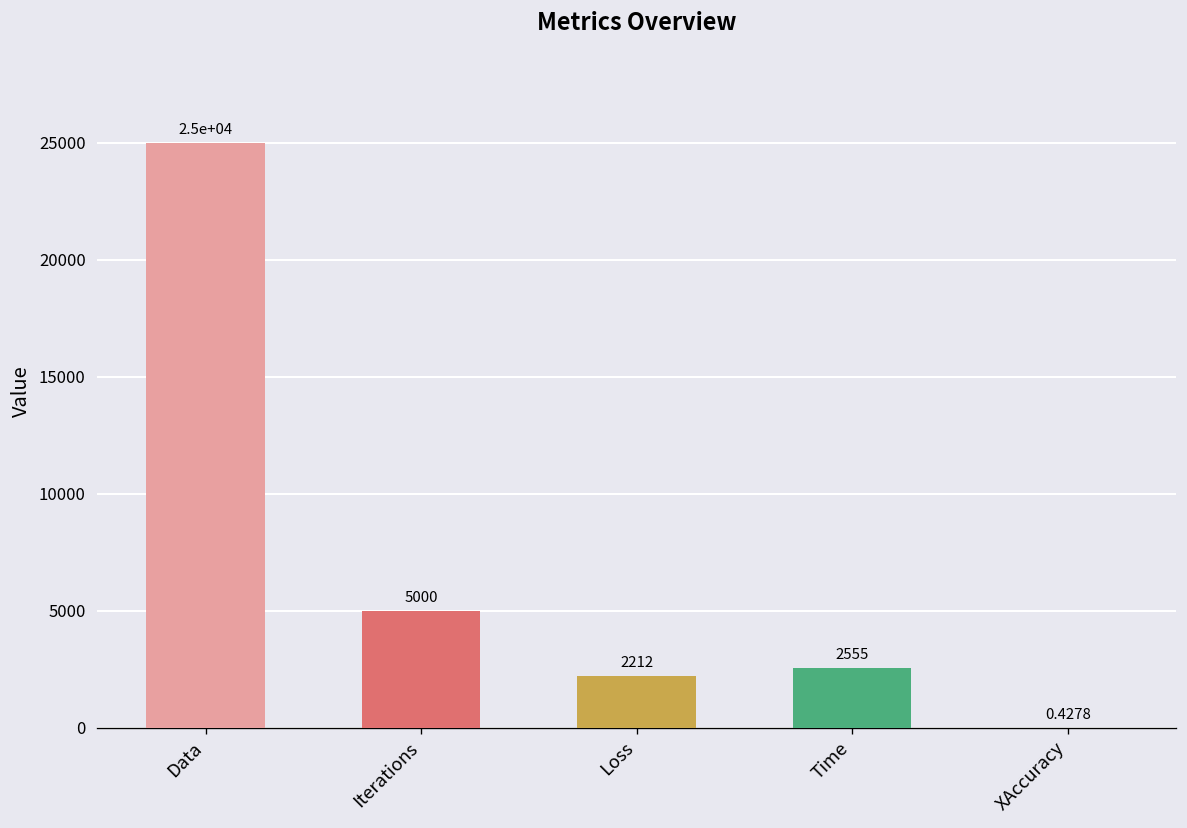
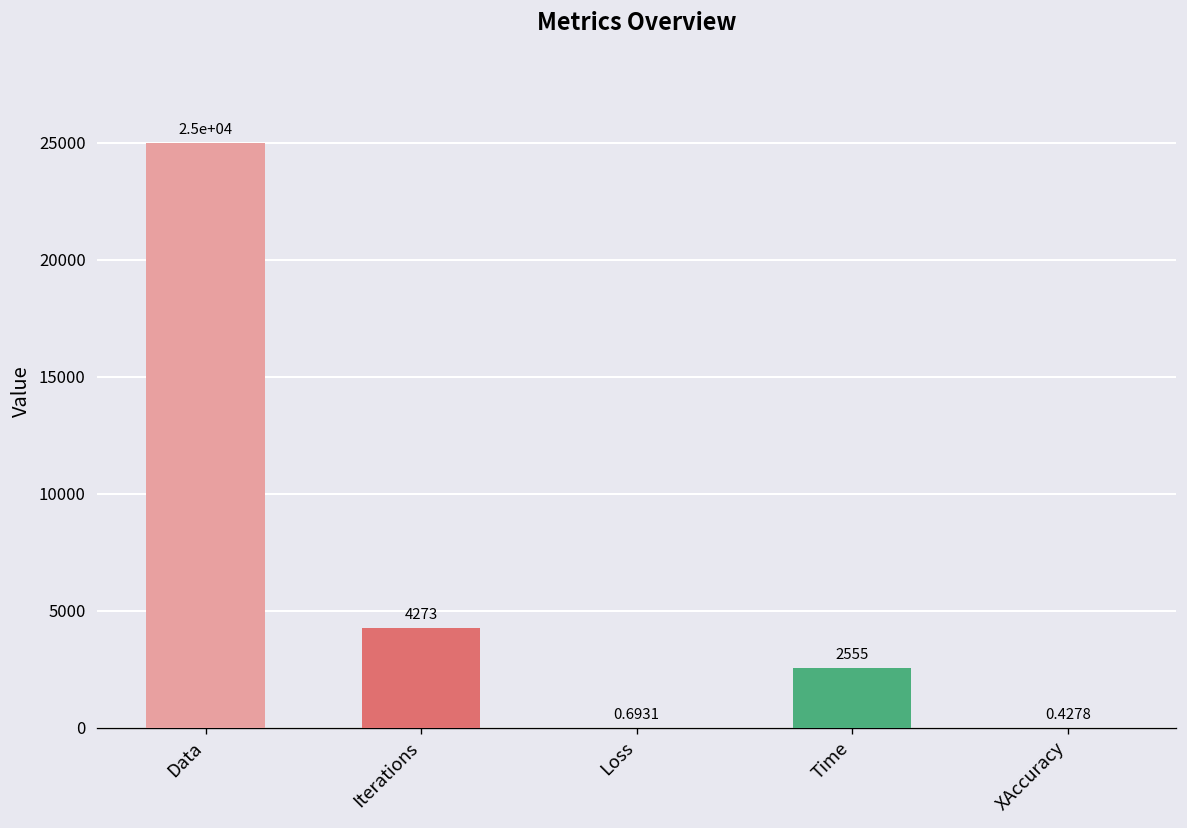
  {
    "Data": "2.5e+04",
-   "Iterations": "5000",
-   "Loss": "2212",
+   "Iterations": "4273",
+   "Loss": "0.6931",
    "Time": "2555",
    "XAccuracy": "0.4278"
  }
